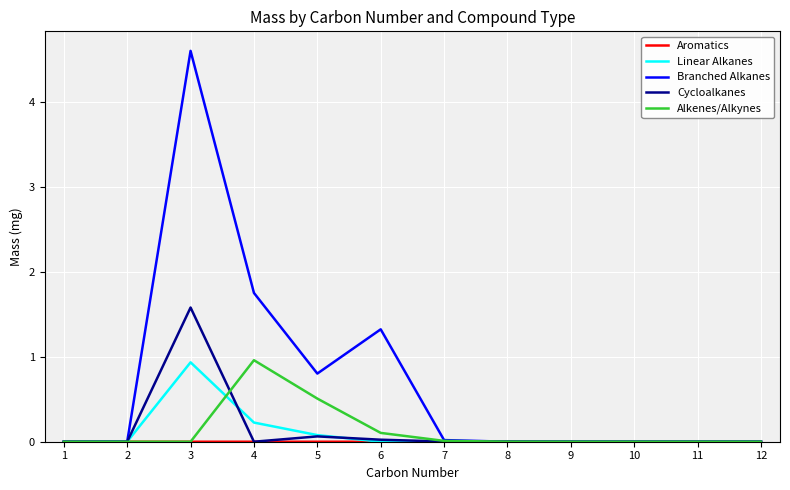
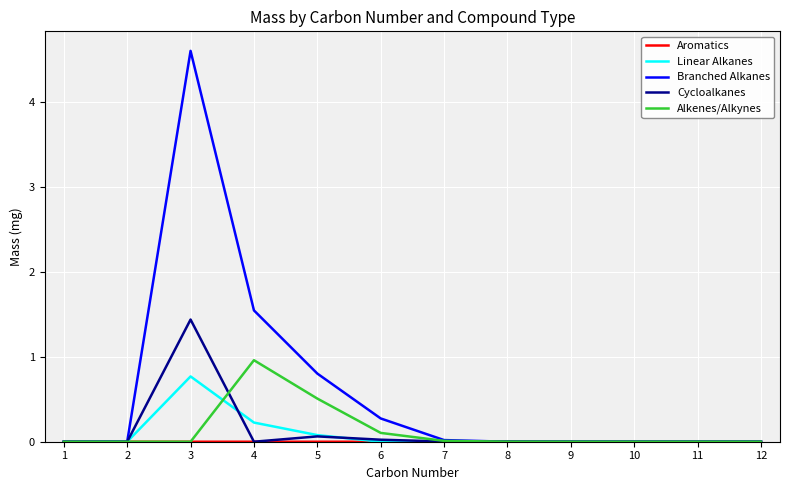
  {
    "Aromatics": {
      "5": 0.0
    },
    "Linear Alkanes": {
-     "3": 0.9,
+     "3": 0.8,
      "4": 0.2
    },
    "Branched Alkanes": {
      "3": 4.6,
-     "4": 1.8,
+     "4": 1.5,
      "5": 0.8,
-     "6": 1.3
+     "6": 0.3
    },
    "Cycloalkanes": {
-     "3": 1.6
+     "3": 1.4
    },
    "Alkenes/Alkynes": {
      "4": 1.0,
      "5": 0.5,
      "6": 0.1
    }
  }
